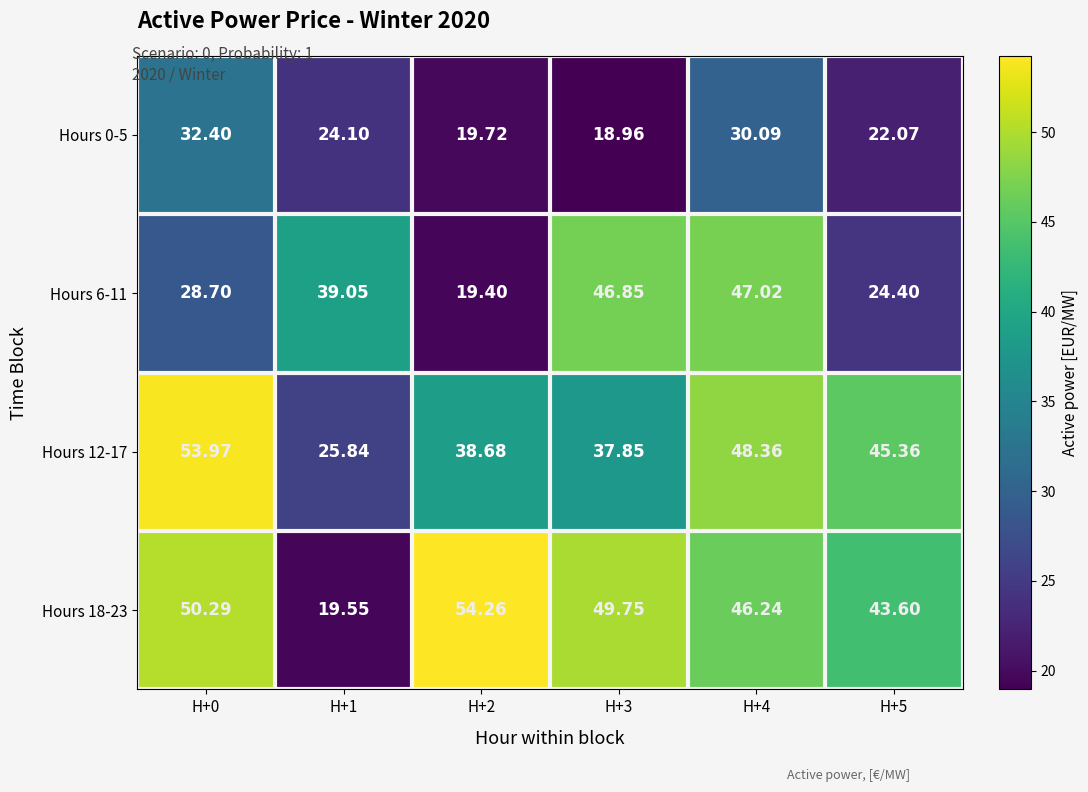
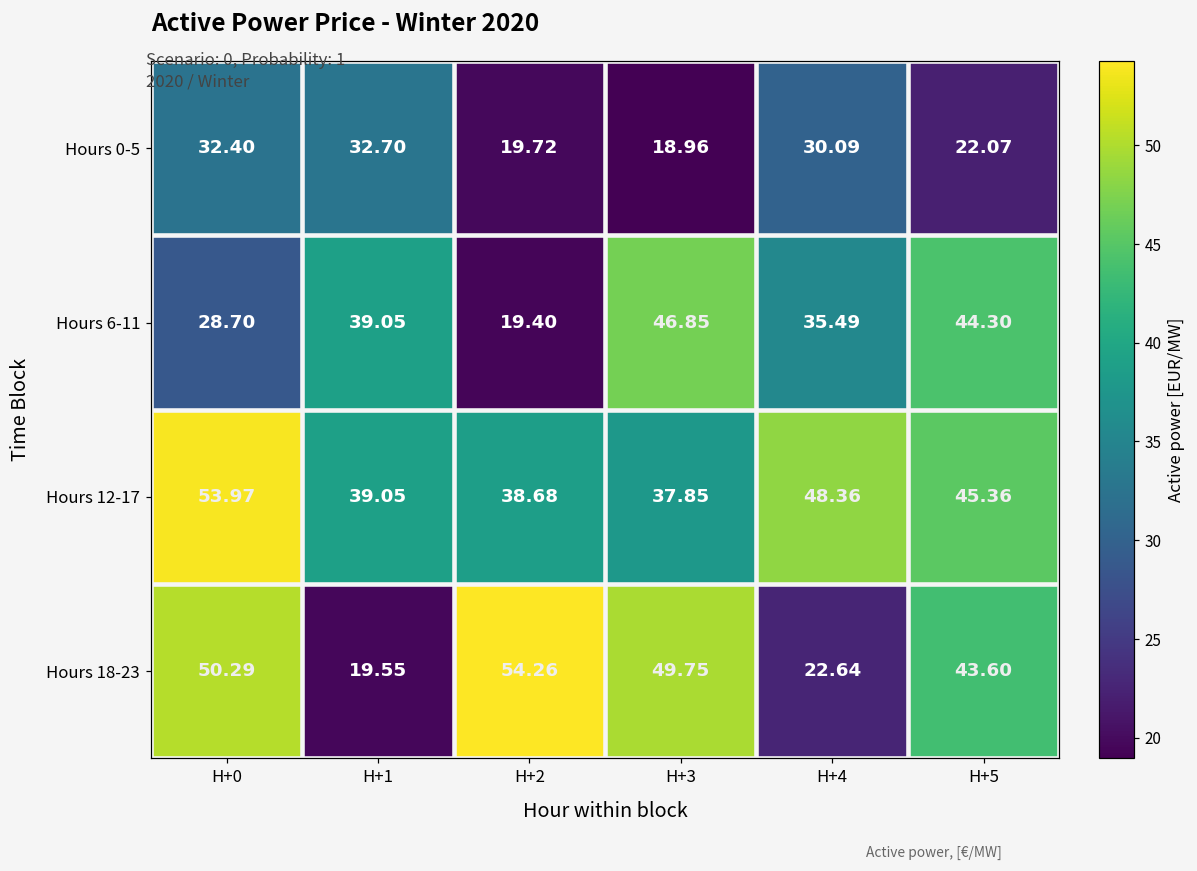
  {
    "Hours 0-5": {
      "H+0": 32.40,
-     "H+1": 24.10,
+     "H+1": 32.70,
      "H+2": 19.72,
      "H+3": 18.96,
      "H+4": 30.09,
      "H+5": 22.07
    },
    "Hours 6-11": {
      "H+0": 28.70,
      "H+1": 39.05,
      "H+2": 19.40,
      "H+3": 46.85,
-     "H+4": 47.02,
-     "H+5": 24.40
+     "H+4": 35.49,
+     "H+5": 44.30
    },
    "Hours 12-17": {
      "H+0": 53.97,
-     "H+1": 25.84,
+     "H+1": 39.05,
      "H+2": 38.68,
      "H+3": 37.85,
      "H+4": 48.36,
      "H+5": 45.36
    },
    "Hours 18-23": {
      "H+0": 50.29,
      "H+1": 19.55,
      "H+2": 54.26,
      "H+3": 49.75,
-     "H+4": 46.24,
+     "H+4": 22.64,
      "H+5": 43.60
    }
  }
